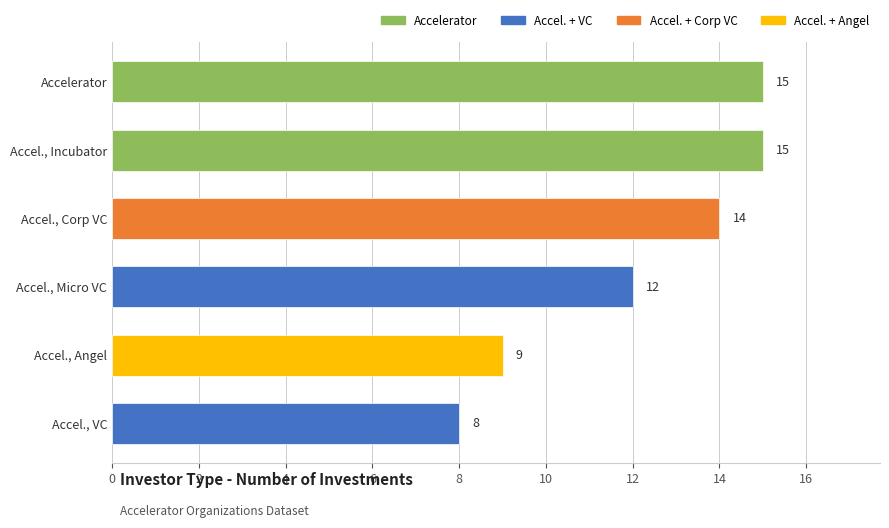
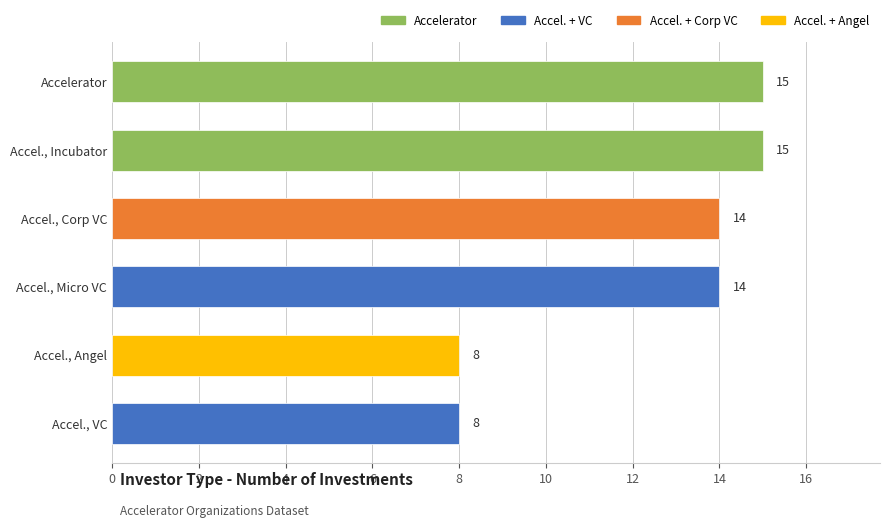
  {
    "Accelerator": 15,
    "Accel., Incubator": 15,
    "Accel., Corp VC": 14,
-   "Accel., Micro VC": 12,
-   "Accel., Angel": 9,
+   "Accel., Micro VC": 14,
+   "Accel., Angel": 8,
    "Accel., VC": 8
  }
